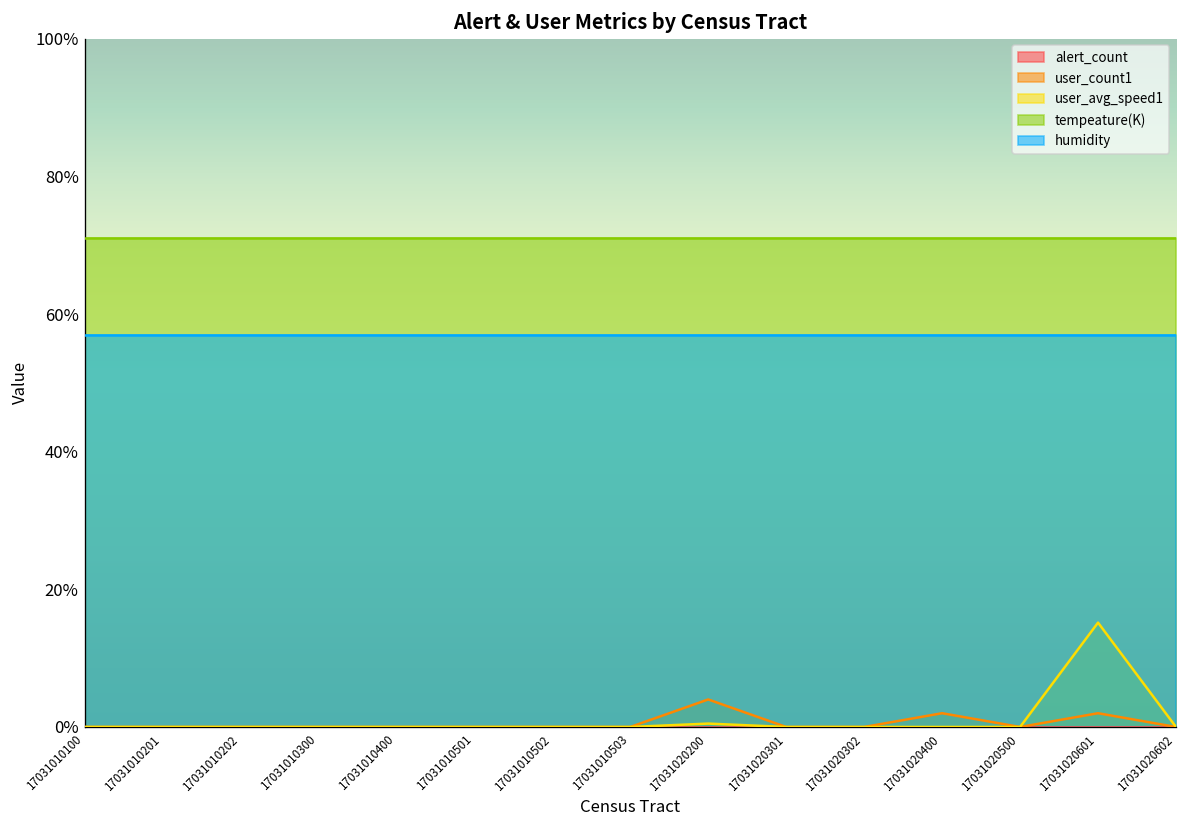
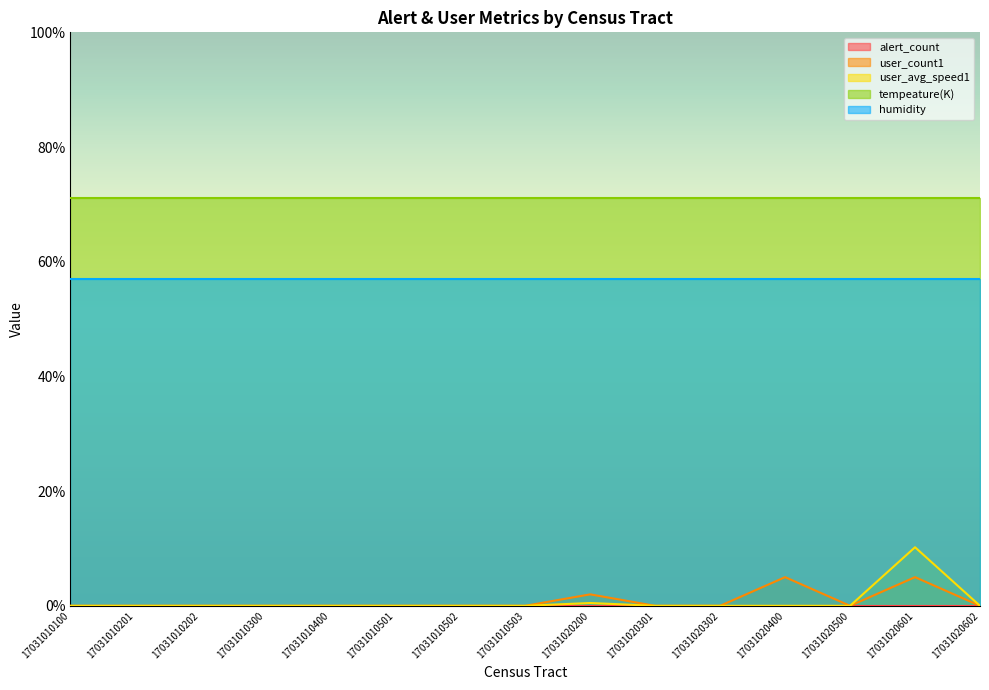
  {
    "alert_count": {
      "17031020200": "0%",
      "17031020601": "0%"
    },
    "user_count1": {
-     "17031020200": "4%",
-     "17031020400": "2%",
-     "17031020601": "2%"
+     "17031020200": "2%",
+     "17031020400": "5%",
+     "17031020601": "5%"
    },
    "user_avg_speed1": {
      "17031020200": "0%",
-     "17031020601": "15%"
+     "17031020601": "10%"
    },
    "tempeature(K)": {
      "17031010100": "71%",
      "17031010201": "71%",
      "17031010202": "71%",
      "17031010300": "71%",
      "17031010400": "71%",
      "17031010501": "71%",
      "17031010502": "71%",
      "17031010503": "71%",
      "17031020200": "71%",
      "17031020301": "71%",
      "17031020302": "71%",
      "17031020400": "71%",
      "17031020500": "71%",
      "17031020601": "71%",
      "17031020602": "71%"
    },
    "humidity": {
      "17031010100": "57%",
      "17031010201": "57%",
      "17031010202": "57%",
      "17031010300": "57%",
      "17031010400": "57%",
      "17031010501": "57%",
      "17031010502": "57%",
      "17031010503": "57%",
      "17031020200": "57%",
      "17031020301": "57%",
      "17031020302": "57%",
      "17031020400": "57%",
      "17031020500": "57%",
      "17031020601": "57%",
      "17031020602": "57%"
    }
  }
